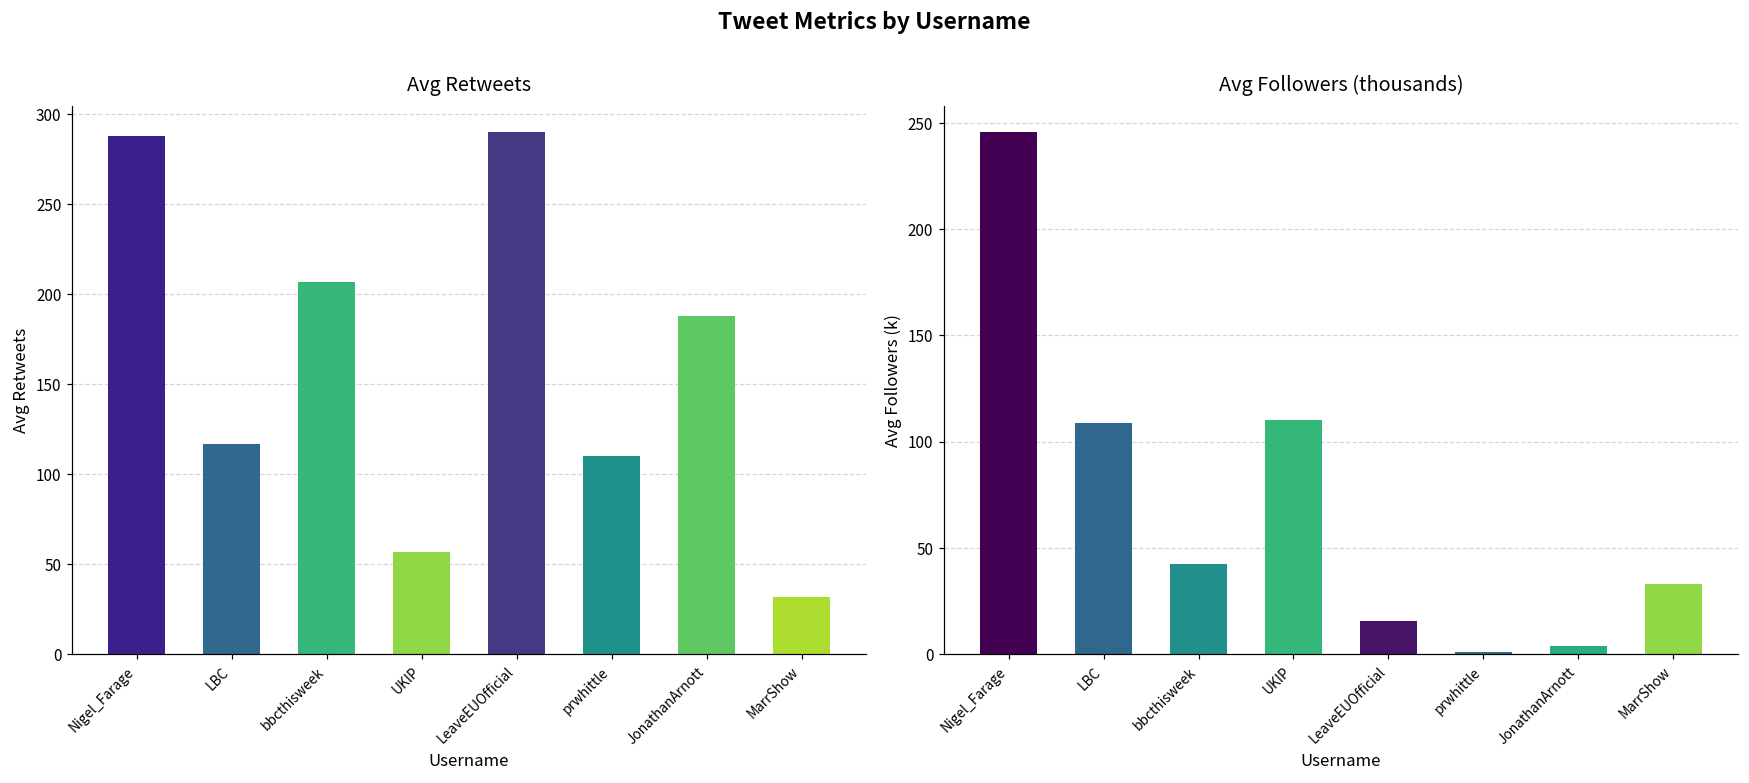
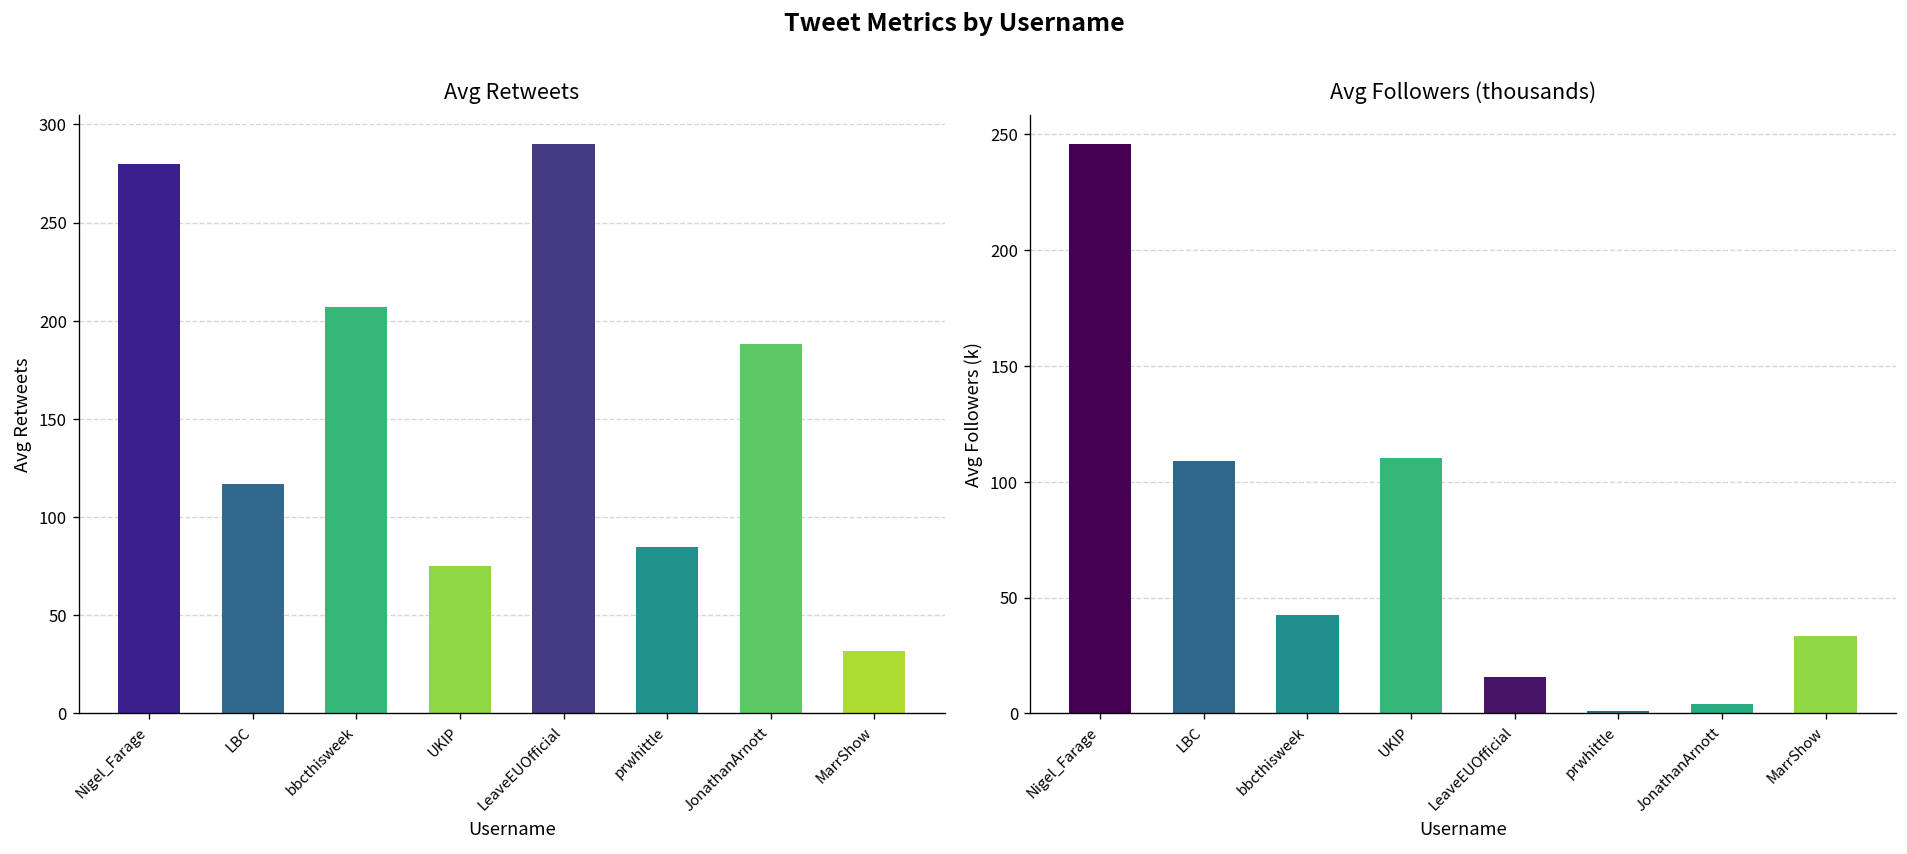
  {
    "Avg Retweets": {
-     "Nigel_Farage": 288,
+     "Nigel_Farage": 280,
      "LBC": 117,
      "bbcthisweek": 207,
-     "UKIP": 57,
+     "UKIP": 75,
      "LeaveEUOfficial": 290,
-     "prwhittle": 110,
+     "prwhittle": 85,
      "JonathanArnott": 188,
      "MarrShow": 32
    },
    "Avg Followers (thousands)": {
      "Nigel_Farage": 246,
      "LBC": 109,
      "bbcthisweek": 42,
      "UKIP": 110,
      "LeaveEUOfficial": 16,
      "JonathanArnott": 4,
      "MarrShow": 33
    }
  }
